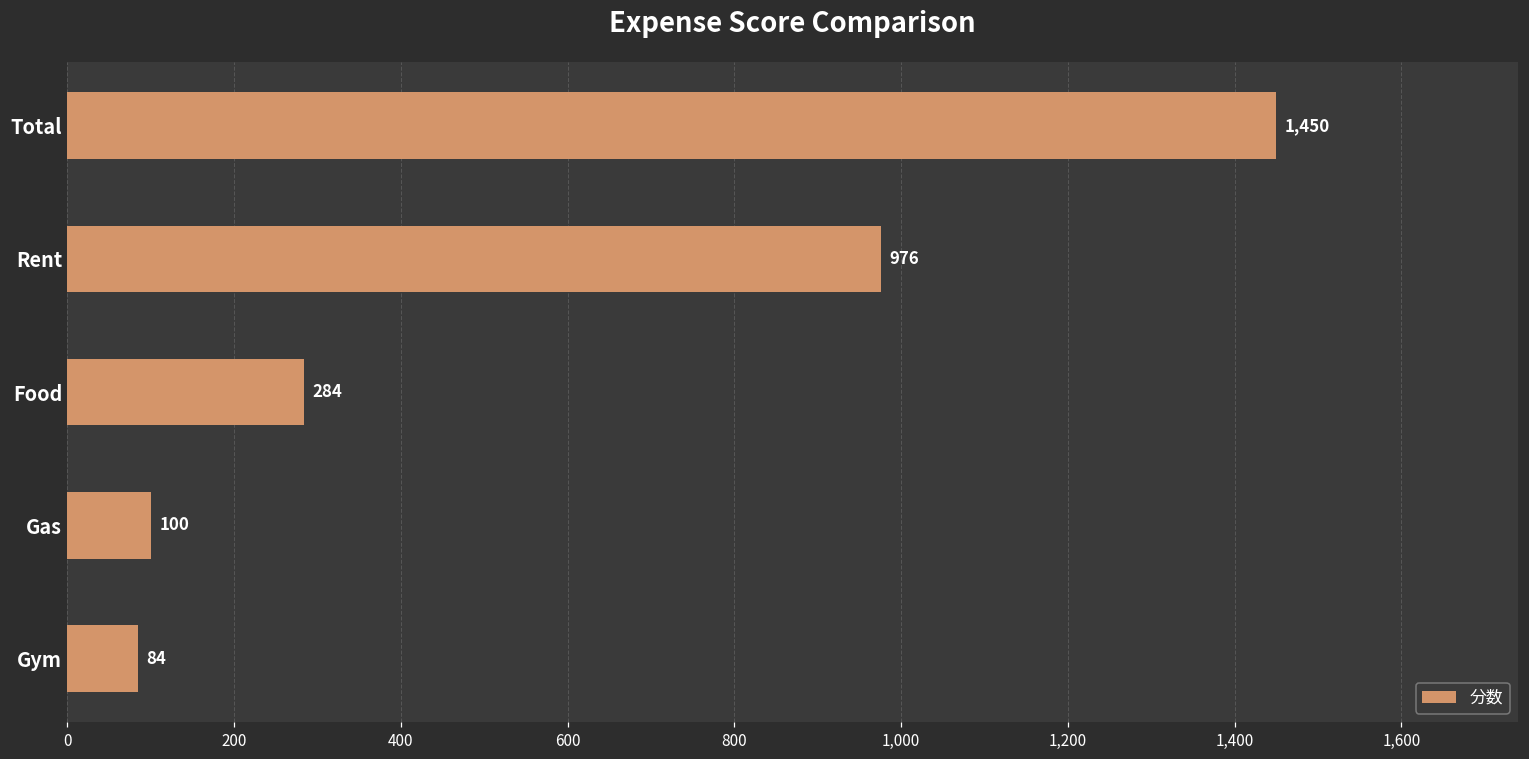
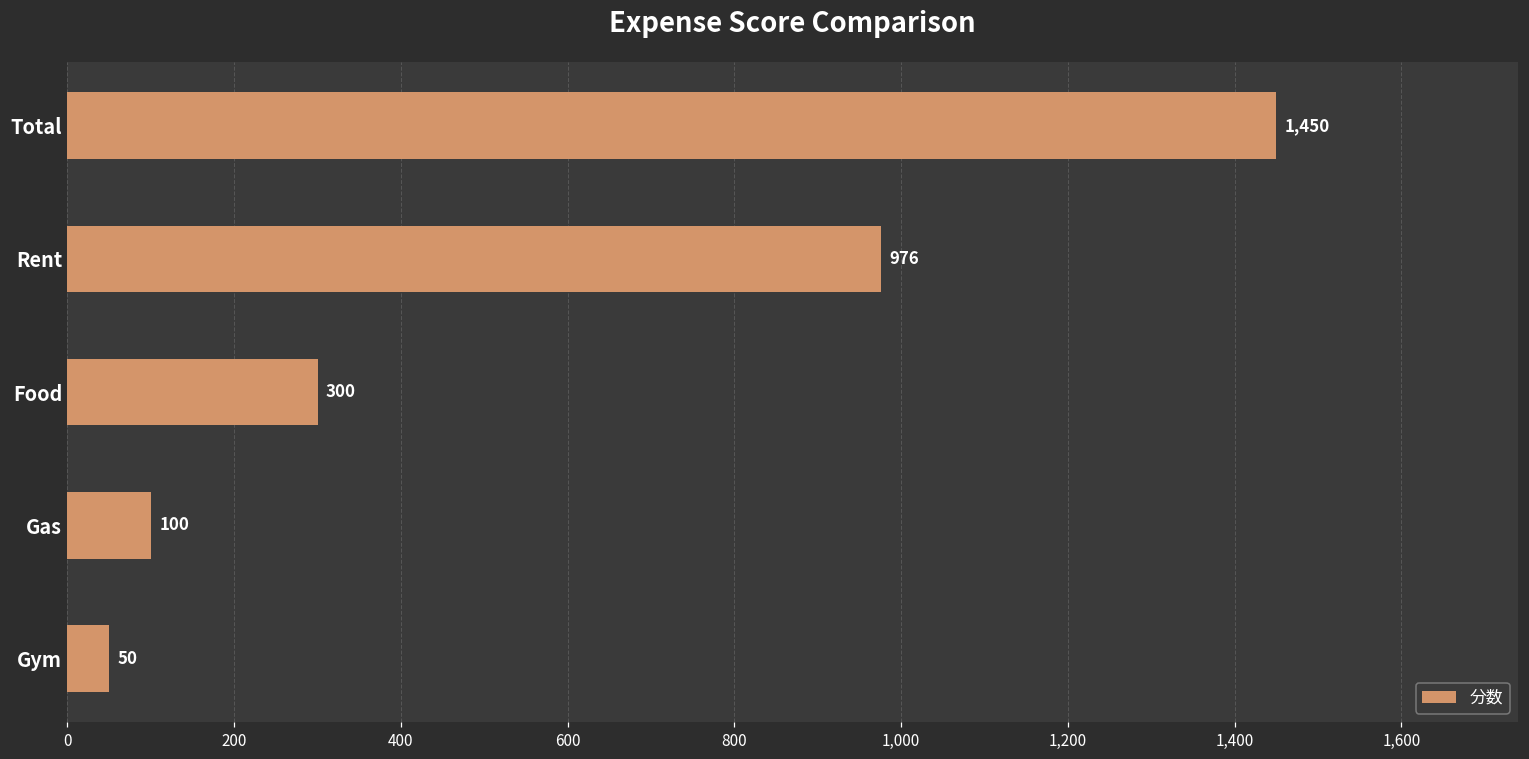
  {
    "Total": "1,450",
    "Rent": "976",
-   "Food": "284",
+   "Food": "300",
    "Gas": "100",
-   "Gym": "84"
+   "Gym": "50"
  }
